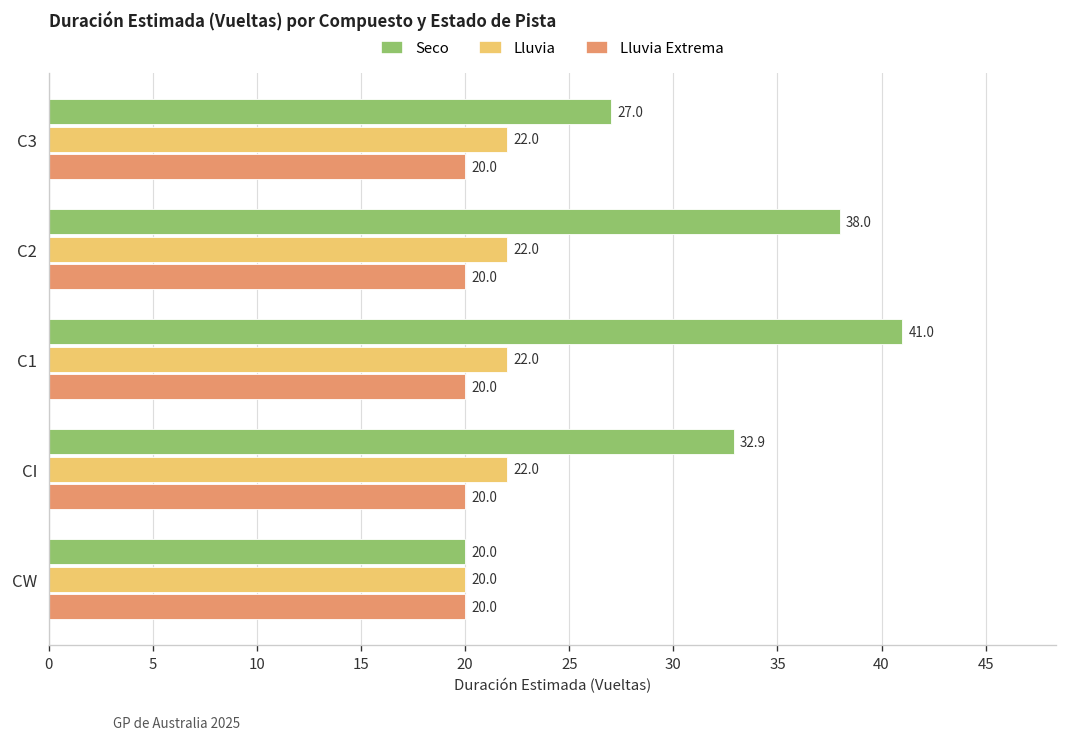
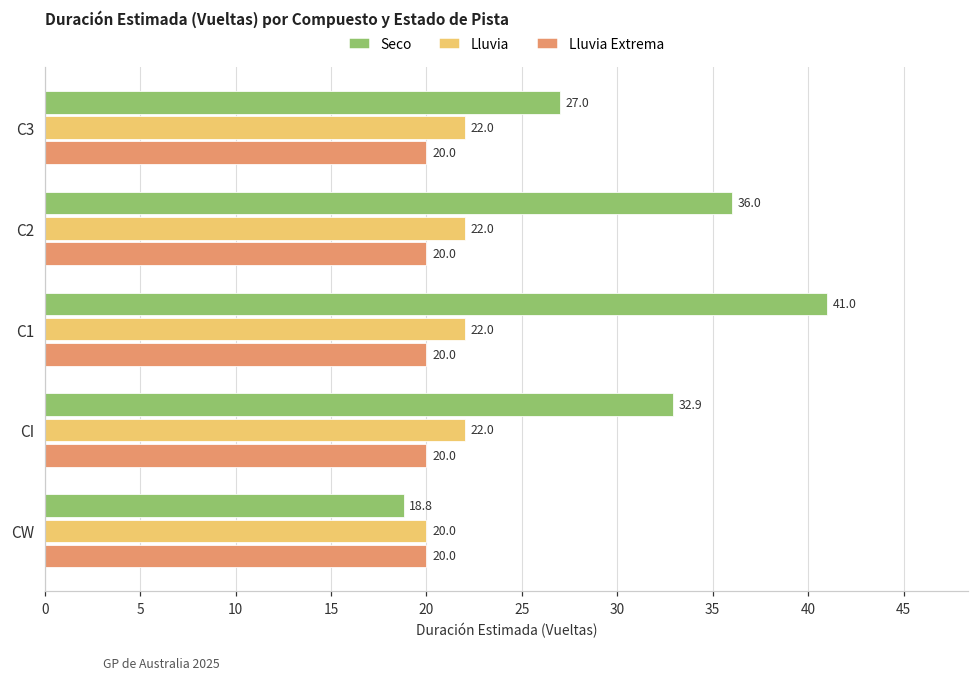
  {
    "Seco": {
      "C3": 27.0,
-     "C2": 38.0,
+     "C2": 36.0,
      "C1": 41.0,
      "CI": 32.9,
-     "CW": 20.0
+     "CW": 18.8
    }
  }
